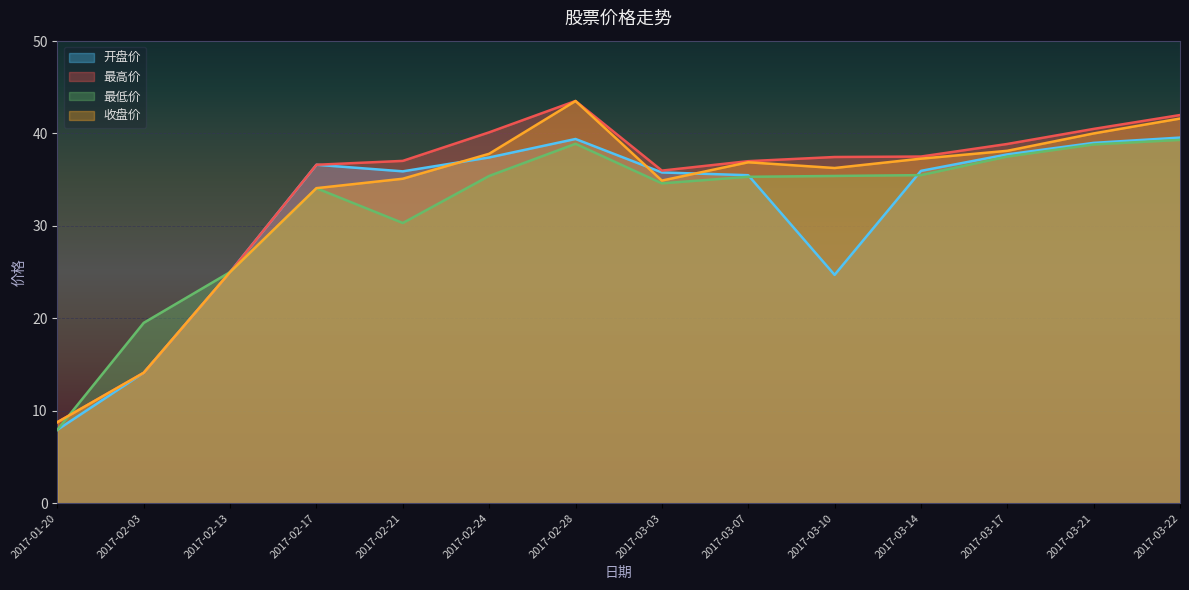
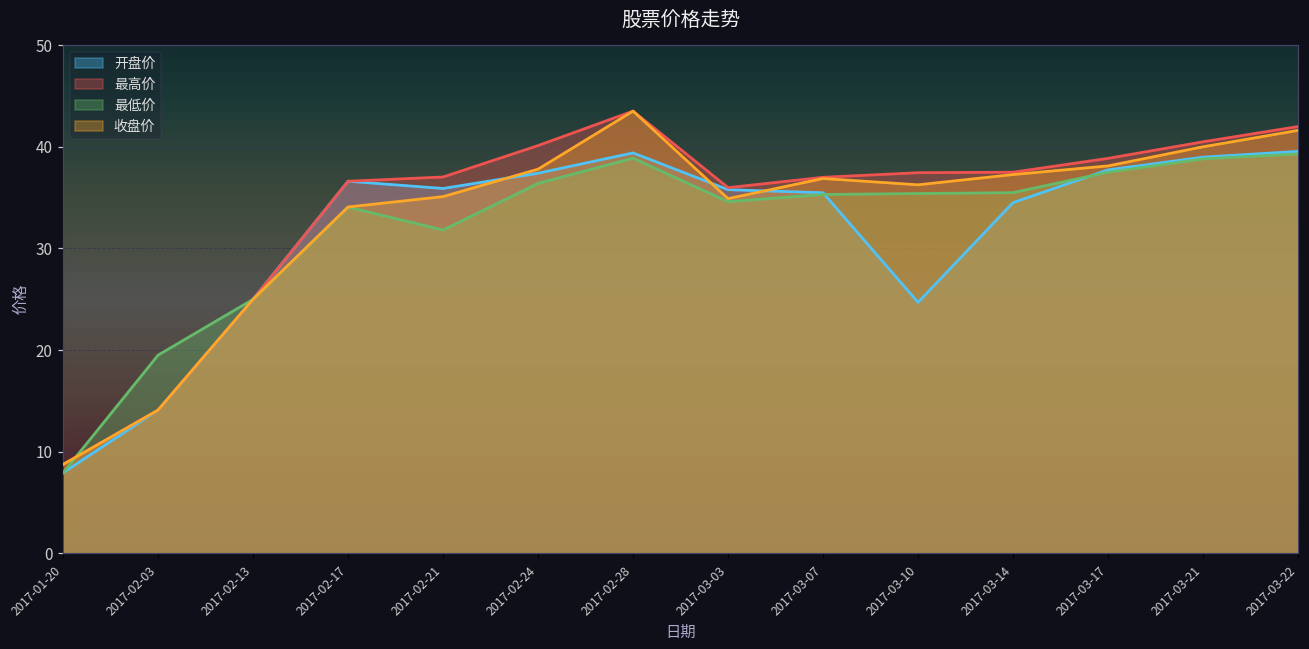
  {
    "开盘价": {
      "2017-02-21": 36,
      "2017-02-24": 37,
      "2017-02-28": 39,
      "2017-03-10": 25,
-     "2017-03-14": 36
+     "2017-03-14": 35
    },
    "最低价": {
      "2017-02-03": 20,
-     "2017-02-21": 30,
-     "2017-02-24": 35,
+     "2017-02-21": 32,
+     "2017-02-24": 36,
      "2017-02-28": 39,
      "2017-03-03": 35,
      "2017-03-10": 35,
      "2017-03-14": 35
    }
  }
